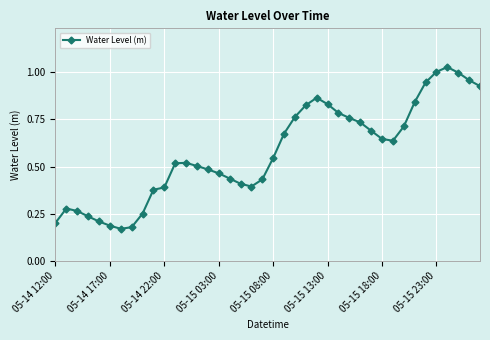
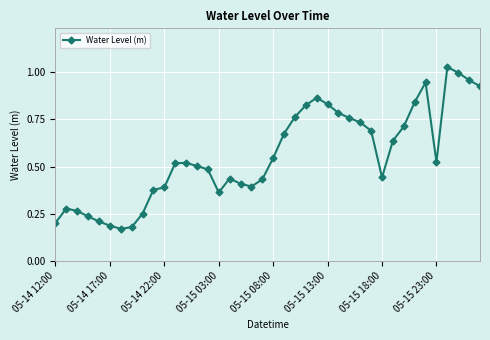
  {
    "05-14 12:00": 0.20,
    "05-14 17:00": 0.19,
    "05-14 22:00": 0.39,
-   "05-15 03:00": 0.46,
+   "05-15 03:00": 0.36,
    "05-15 08:00": 0.55,
    "05-15 13:00": 0.83,
-   "05-15 18:00": 0.65,
-   "05-15 23:00": 1.00
+   "05-15 18:00": 0.44,
+   "05-15 23:00": 0.52
  }
